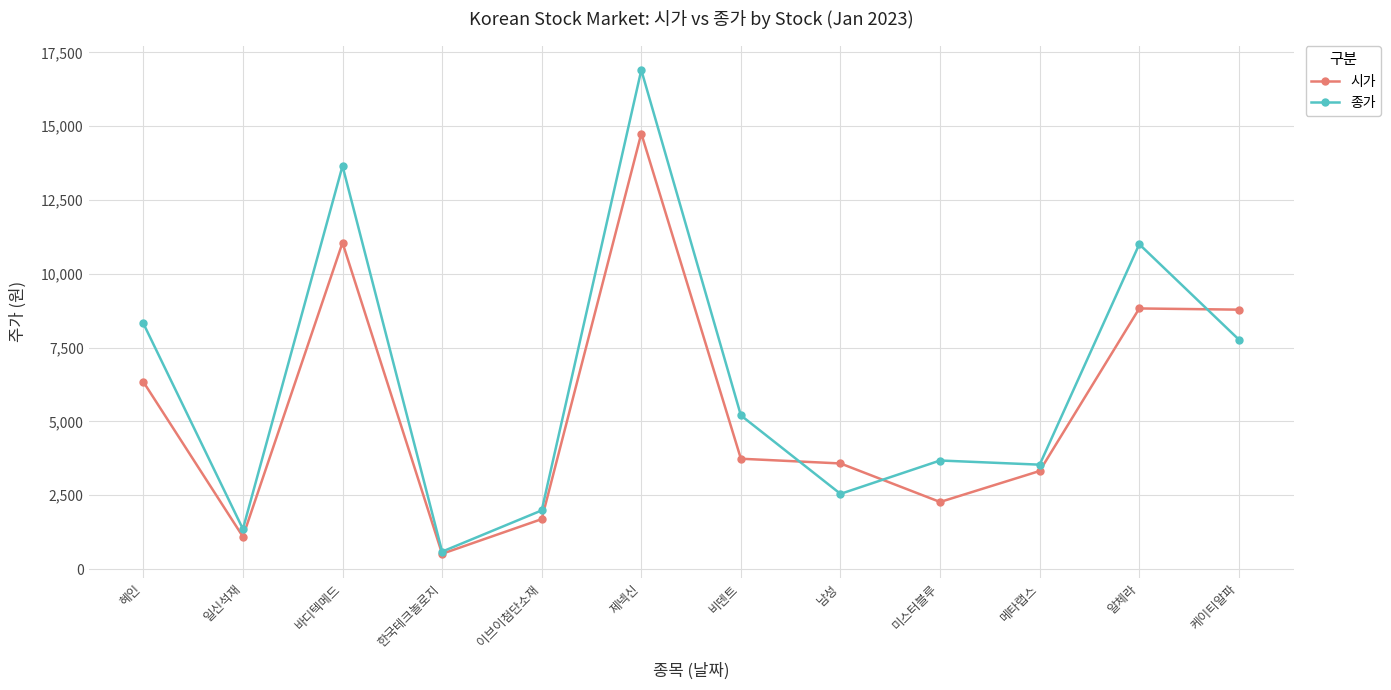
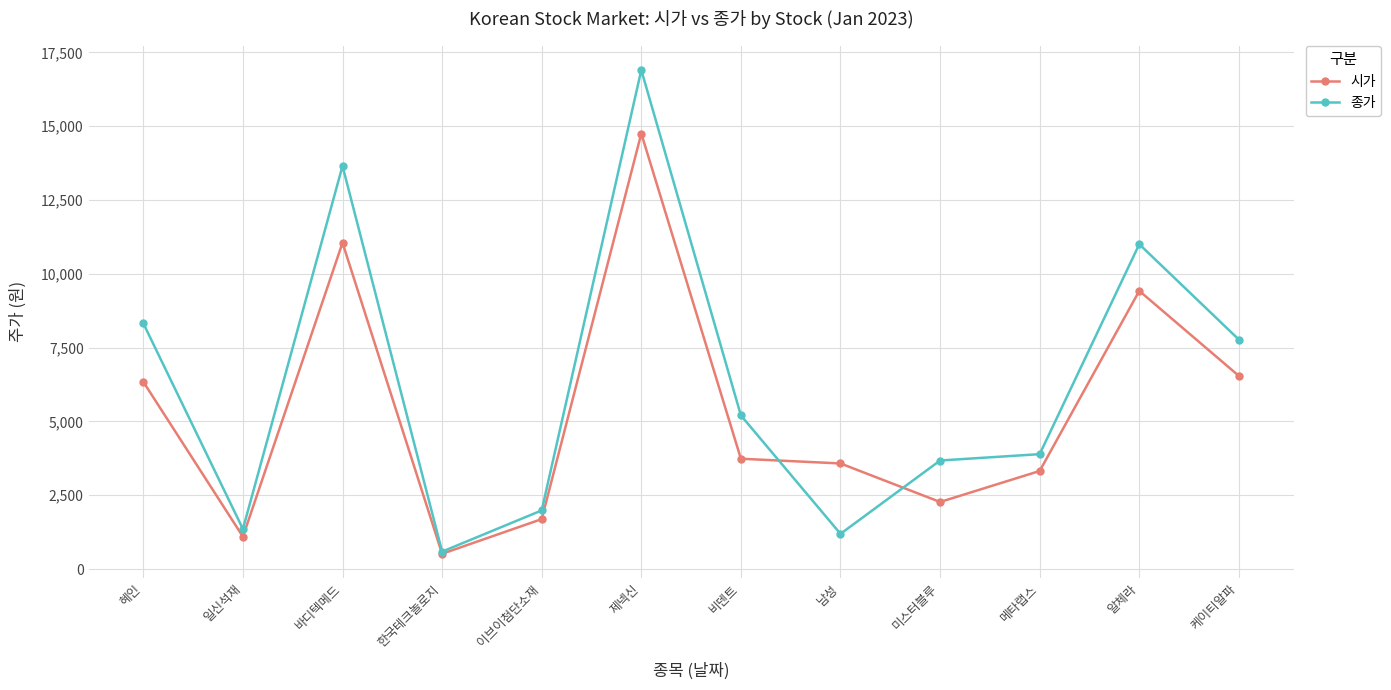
  {
    "시가": {
      "혜인": "6,300",
      "일신석재": "1,100",
      "바디텍메드": "11,100",
      "이브이첨단소재": "1,700",
      "제넥신": "14,800",
      "비덴트": "3,700",
      "남성": "3,600",
      "미스터블루": "2,300",
      "메타랩스": "3,300",
-     "알체라": "8,800",
-     "케이티알파": "8,800"
+     "알체라": "9,400",
+     "케이티알파": "6,500"
    },
    "종가": {
      "혜인": "8,300",
      "일신석재": "1,400",
      "바디텍메드": "13,700",
      "이브이첨단소재": "2,000",
      "제넥신": "16,900",
      "비덴트": "5,200",
-     "남성": "2,500",
+     "남성": "1,200",
      "미스터블루": "3,700",
-     "메타랩스": "3,500",
+     "메타랩스": "3,900",
      "알체라": "11,000",
      "케이티알파": "7,800"
    }
  }
